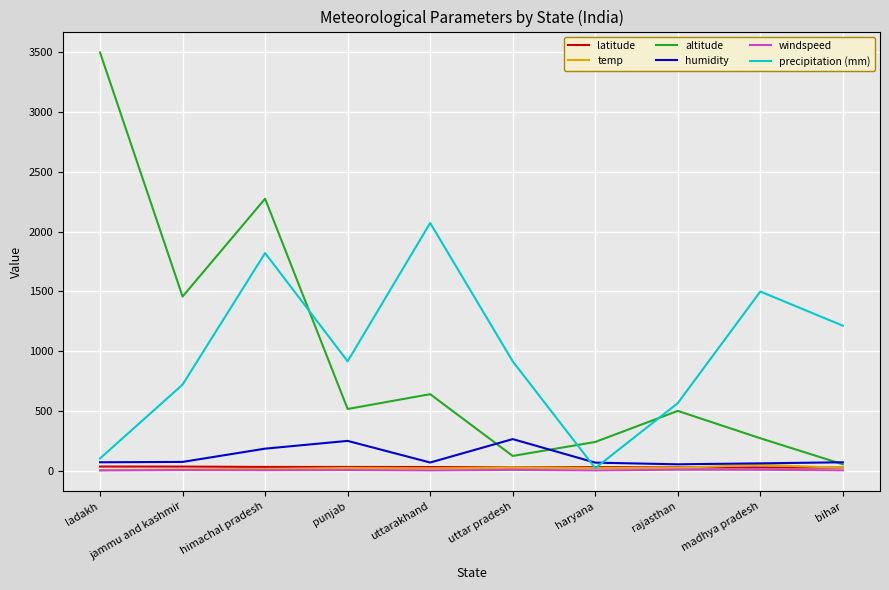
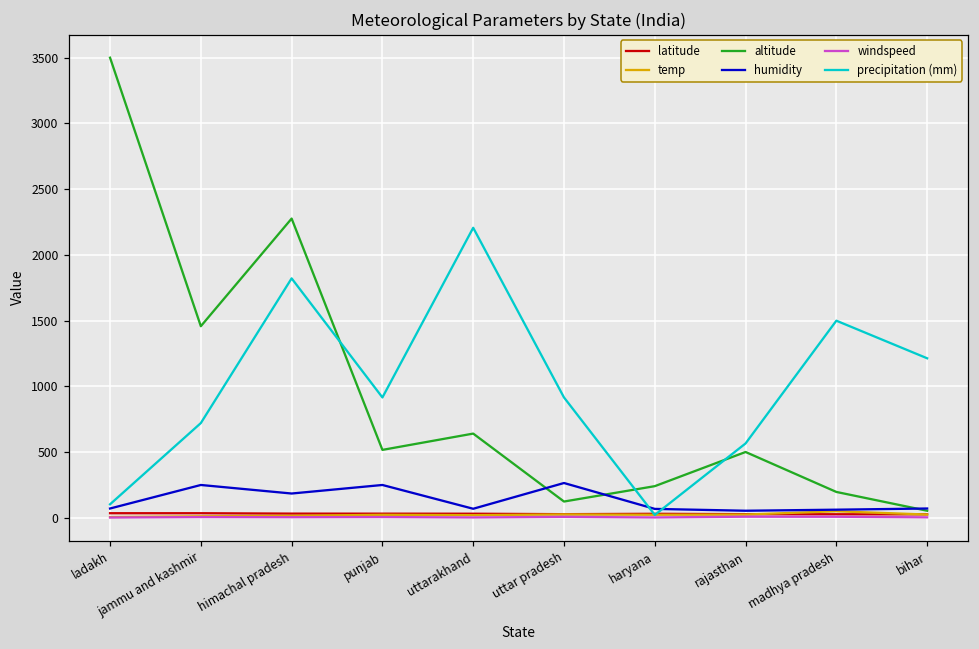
  {
    "latitude": {
      "ladakh": 30,
      "jammu and kashmir": 30
    },
    "altitude": {
      "ladakh": 3500,
      "jammu and kashmir": 1460,
      "himachal pradesh": 2280,
      "punjab": 520,
      "uttarakhand": 640,
      "uttar pradesh": 120,
      "haryana": 240,
      "rajasthan": 500,
-     "madhya pradesh": 270
+     "madhya pradesh": 200
    },
    "humidity": {
      "ladakh": 70,
-     "jammu and kashmir": 70,
+     "jammu and kashmir": 250,
      "himachal pradesh": 180,
      "punjab": 250,
      "uttarakhand": 70,
      "uttar pradesh": 260,
      "haryana": 70,
      "rajasthan": 50
    },
    "precipitation (mm)": {
      "ladakh": 100,
      "jammu and kashmir": 720,
      "himachal pradesh": 1820,
      "punjab": 920,
-     "uttarakhand": 2070,
+     "uttarakhand": 2210,
      "uttar pradesh": 920,
      "rajasthan": 570,
      "madhya pradesh": 1500,
      "bihar": 1210
    }
  }
